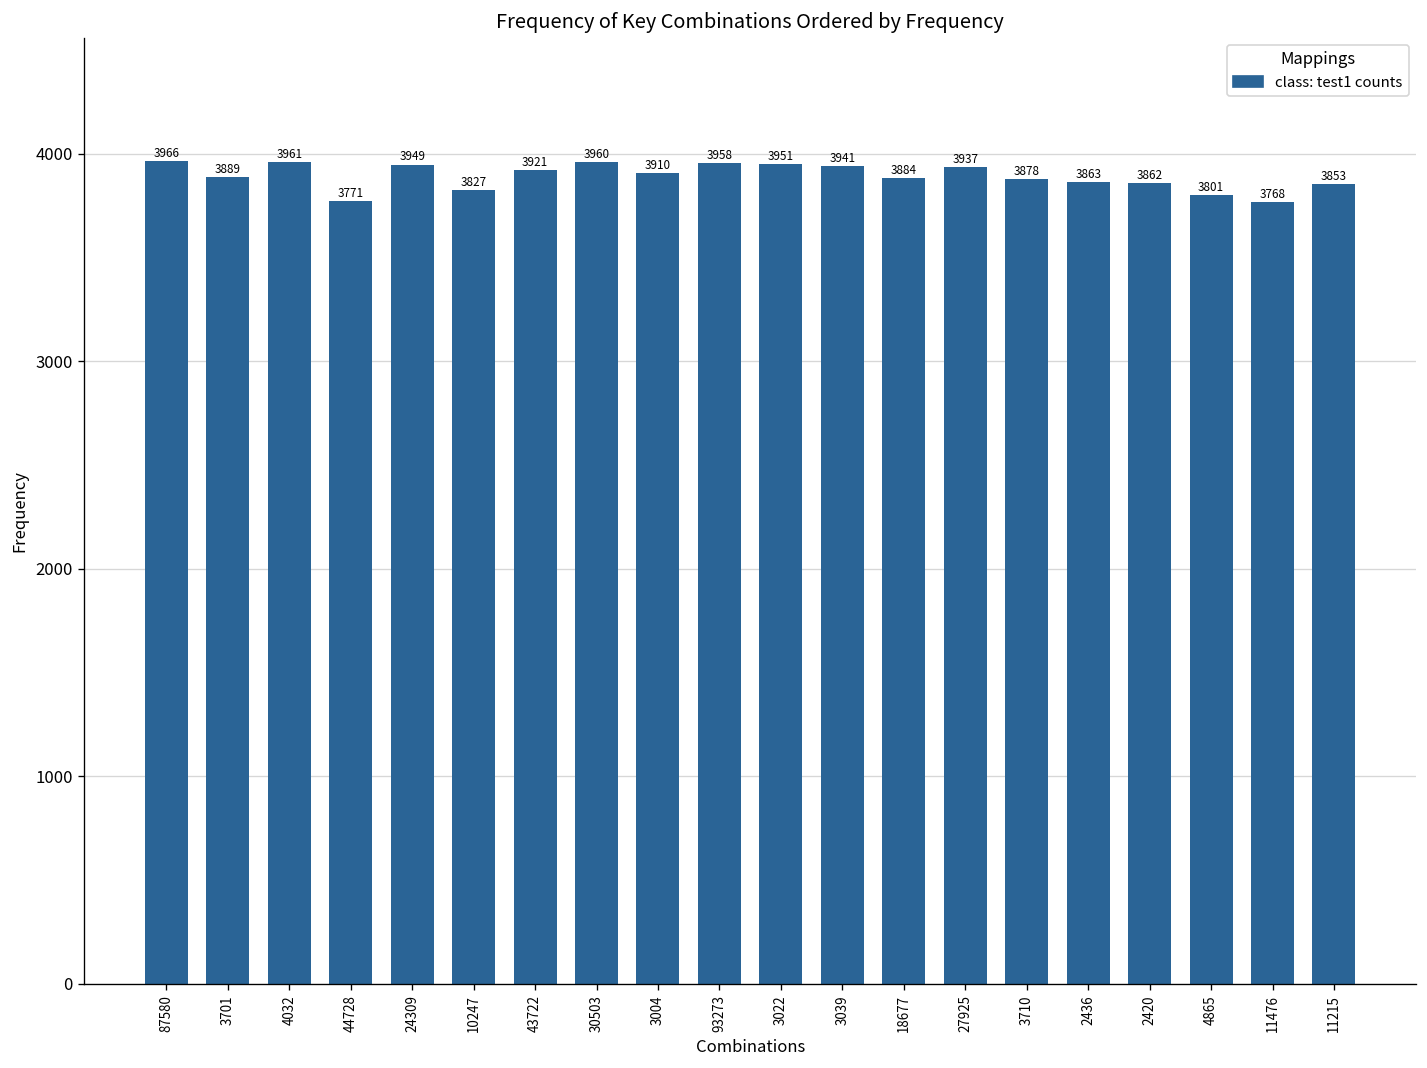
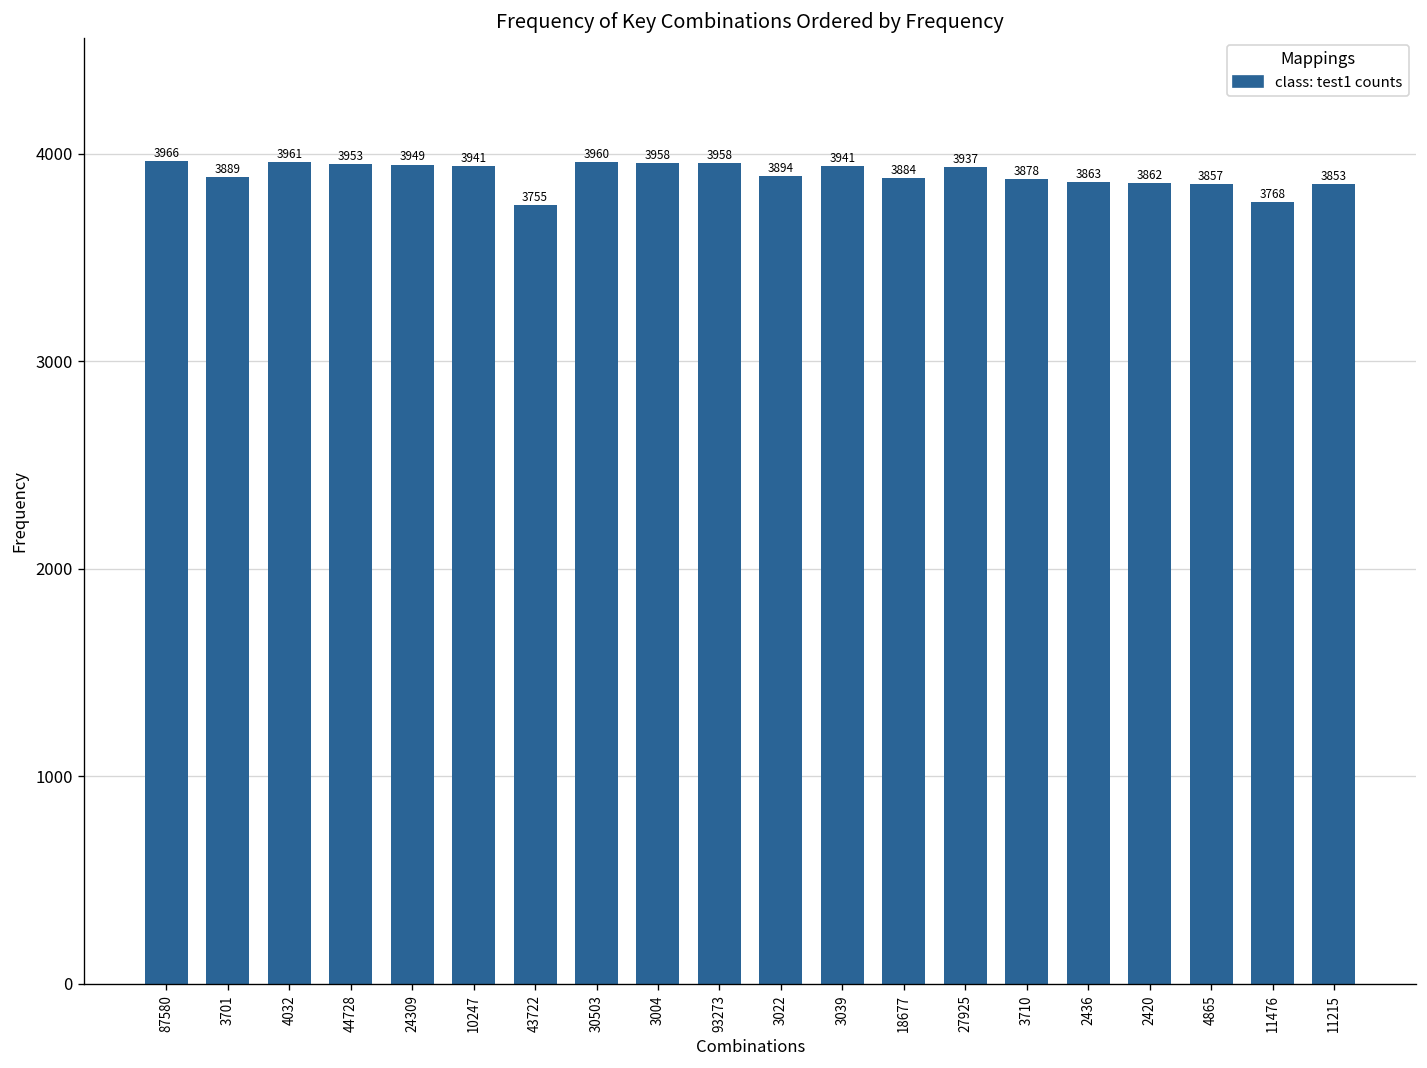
  {
    "87580": 3966,
    "3701": 3889,
    "4032": 3961,
-   "44728": 3771,
+   "44728": 3953,
    "24309": 3949,
-   "10247": 3827,
-   "43722": 3921,
+   "10247": 3941,
+   "43722": 3755,
    "30503": 3960,
-   "3004": 3910,
+   "3004": 3958,
    "93273": 3958,
-   "3022": 3951,
+   "3022": 3894,
    "3039": 3941,
    "18677": 3884,
    "27925": 3937,
    "3710": 3878,
    "2436": 3863,
    "2420": 3862,
-   "4865": 3801,
+   "4865": 3857,
    "11476": 3768,
    "11215": 3853
  }
